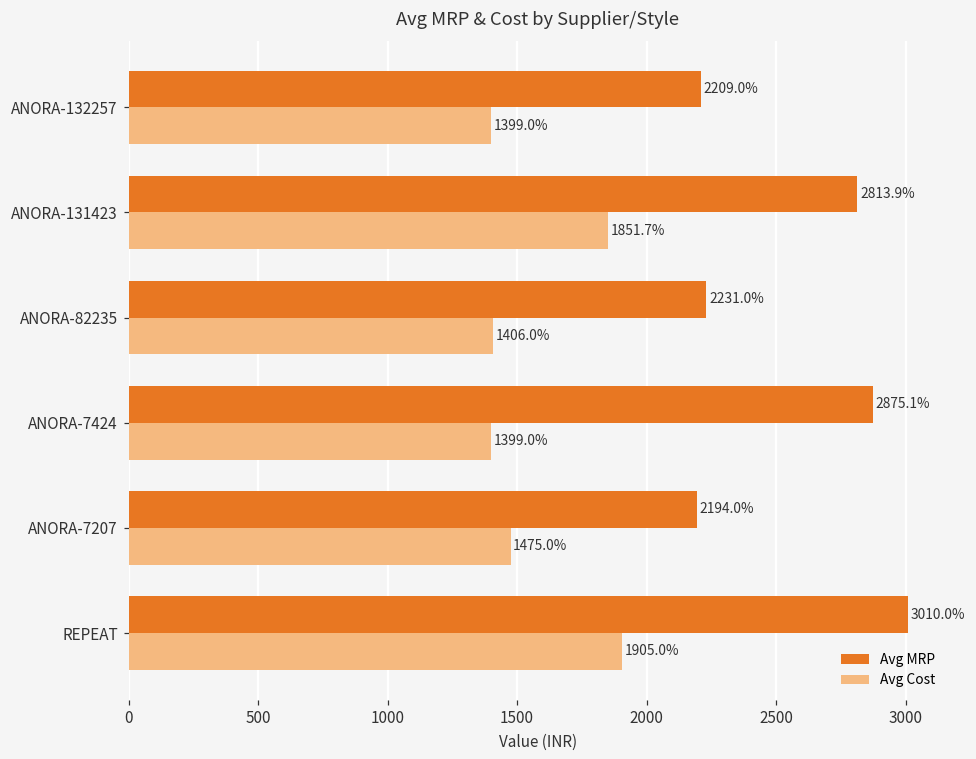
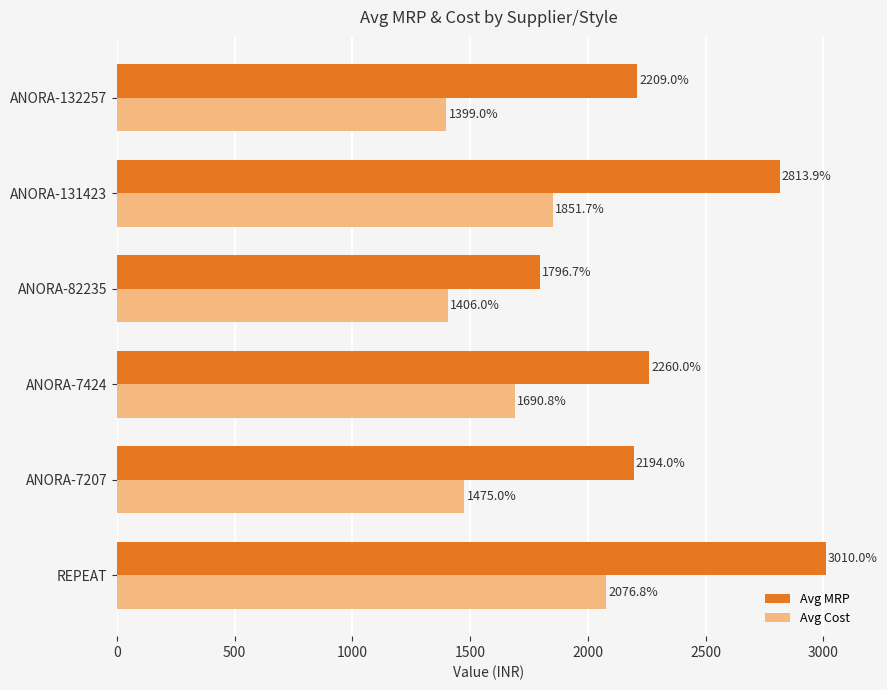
  {
    "Avg MRP": {
      "ANORA-132257": "2209.0%",
      "ANORA-131423": "2813.9%",
-     "ANORA-82235": "2231.0%",
-     "ANORA-7424": "2875.1%",
+     "ANORA-82235": "1796.7%",
+     "ANORA-7424": "2260.0%",
      "ANORA-7207": "2194.0%",
      "REPEAT": "3010.0%"
    },
    "Avg Cost": {
      "ANORA-132257": "1399.0%",
      "ANORA-131423": "1851.7%",
      "ANORA-82235": "1406.0%",
-     "ANORA-7424": "1399.0%",
+     "ANORA-7424": "1690.8%",
      "ANORA-7207": "1475.0%",
-     "REPEAT": "1905.0%"
+     "REPEAT": "2076.8%"
    }
  }
